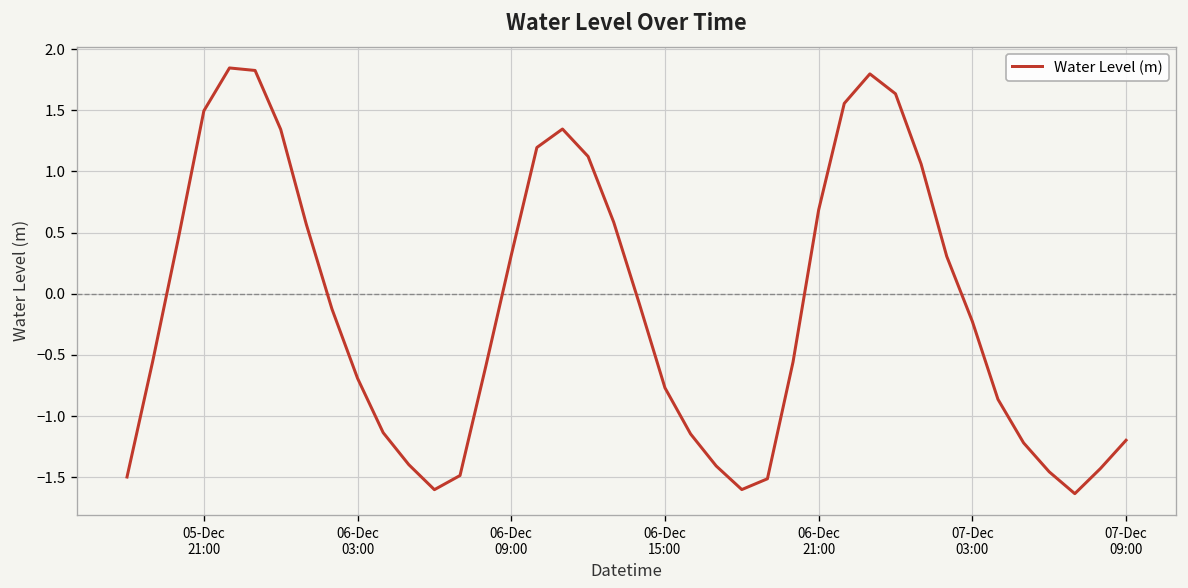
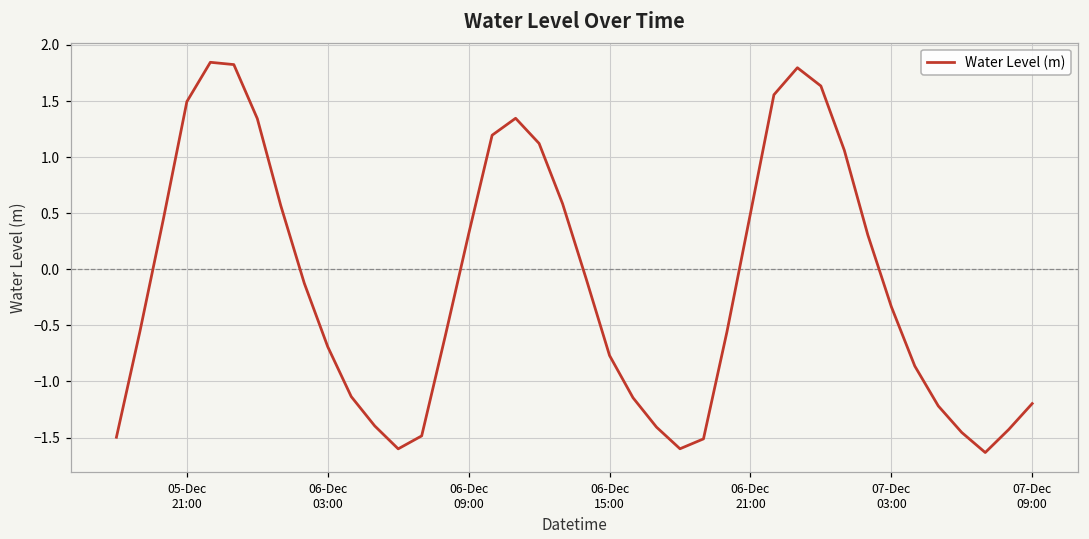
  {
    "05-Dec 21:00": 1.49,
    "06-Dec 03:00": -0.69,
    "06-Dec 09:00": 0.31,
    "06-Dec 15:00": -0.77,
-   "06-Dec 21:00": 0.68,
-   "07-Dec 03:00": -0.23,
+   "06-Dec 21:00": 0.50,
+   "07-Dec 03:00": -0.33,
    "07-Dec 09:00": -1.20
  }
